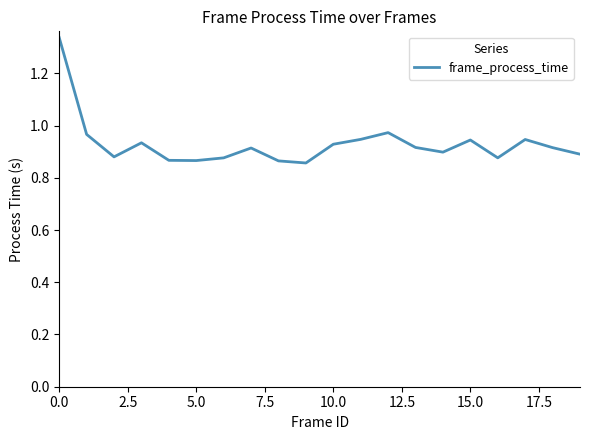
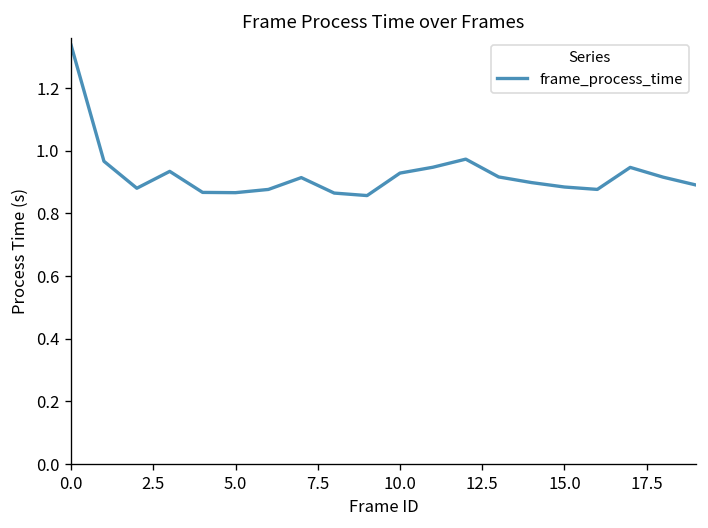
  {
    "0.0": 1.34,
    "5.0": 0.87,
    "10.0": 0.93,
-   "15.0": 0.94
+   "15.0": 0.88
  }
